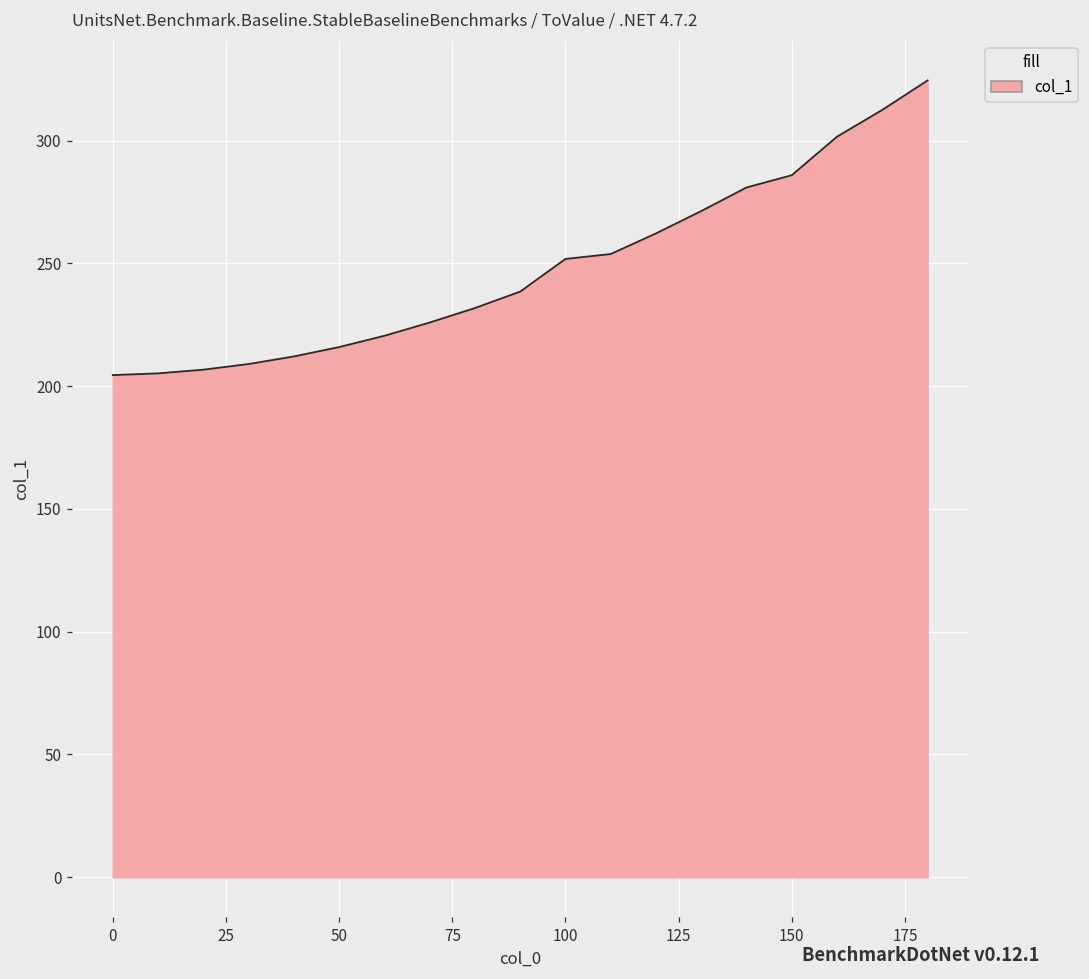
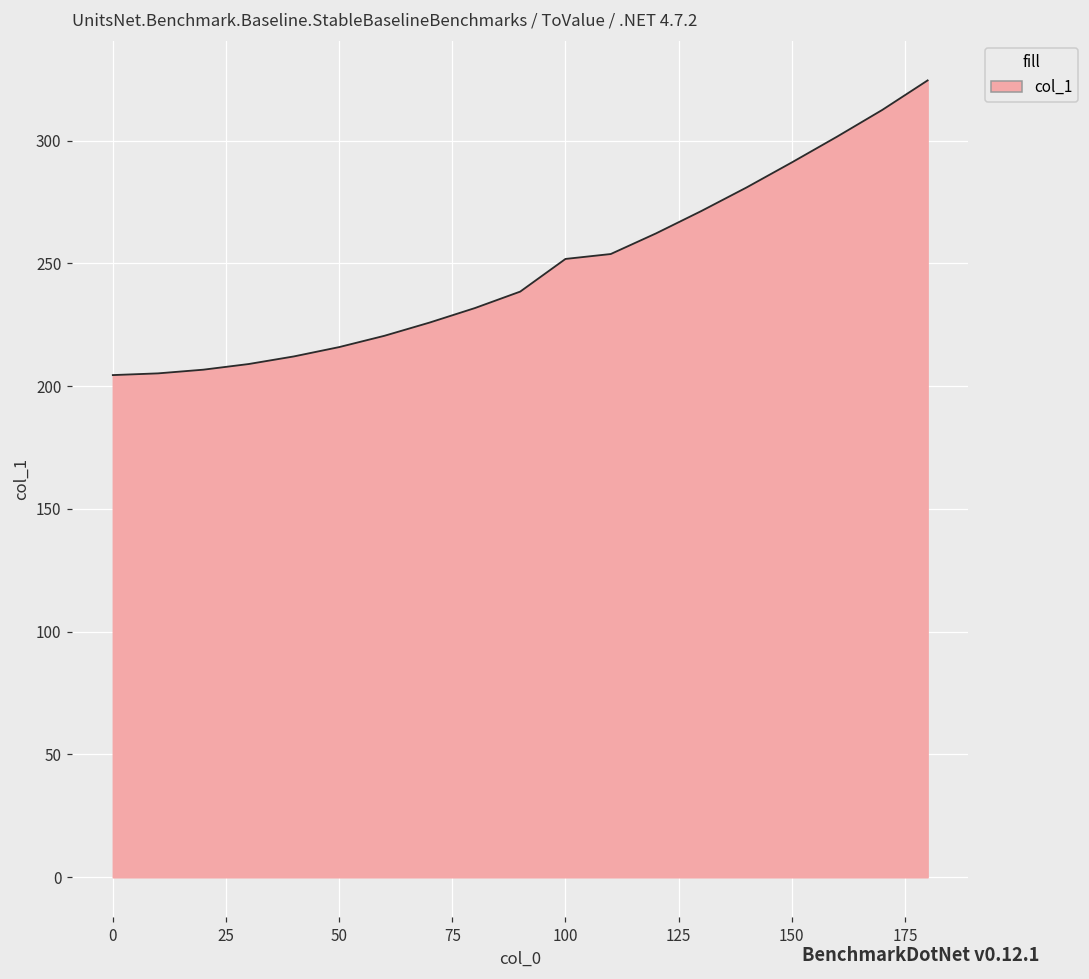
  {
    "0": 205,
    "50": 216,
    "100": 252,
-   "150": 286
+   "150": 291
  }
